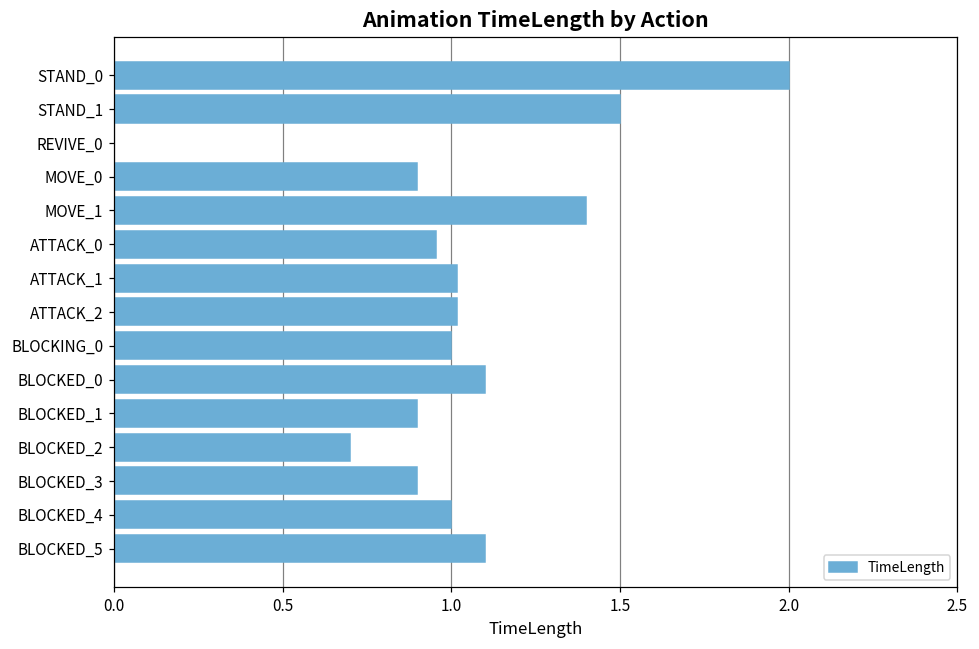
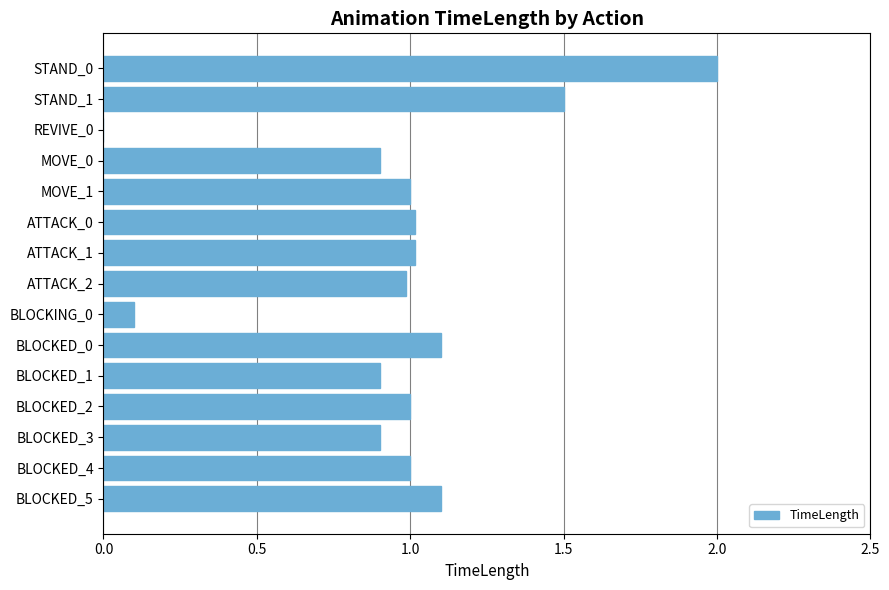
  {
    "STAND_0": 2.00,
    "STAND_1": 1.50,
    "REVIVE_0": 0.00,
    "MOVE_0": 0.90,
-   "MOVE_1": 1.4,
-   "ATTACK_0": 0.95,
+   "MOVE_1": 1.0,
+   "ATTACK_0": 1.02,
    "ATTACK_1": 1.02,
-   "ATTACK_2": 1.02,
-   "BLOCKING_0": 1.0,
+   "ATTACK_2": 0.99,
+   "BLOCKING_0": 0.1,
    "BLOCKED_0": 1.10,
    "BLOCKED_1": 0.90,
-   "BLOCKED_2": 0.7,
+   "BLOCKED_2": 1.0,
    "BLOCKED_3": 0.90,
    "BLOCKED_4": 1.00,
    "BLOCKED_5": 1.10
  }
